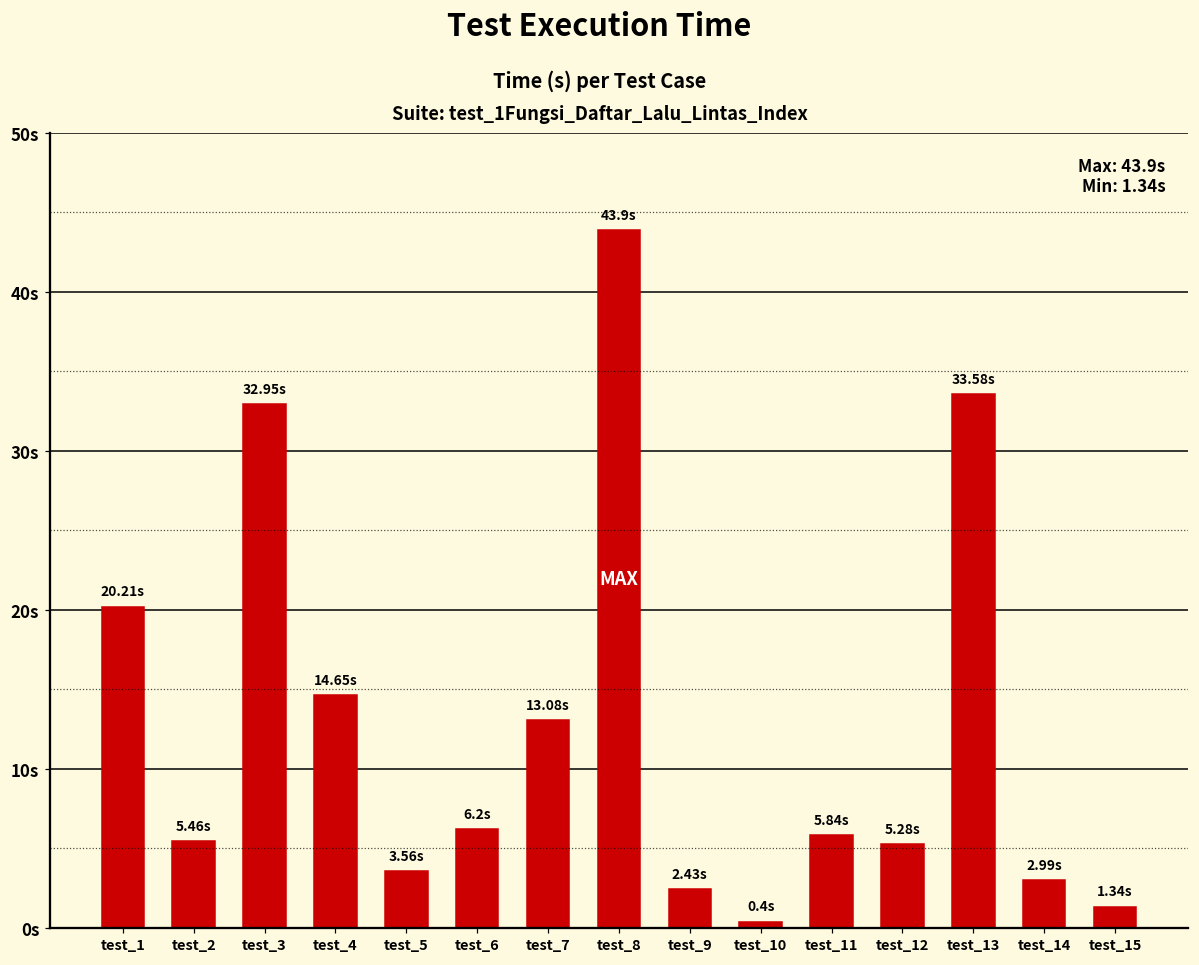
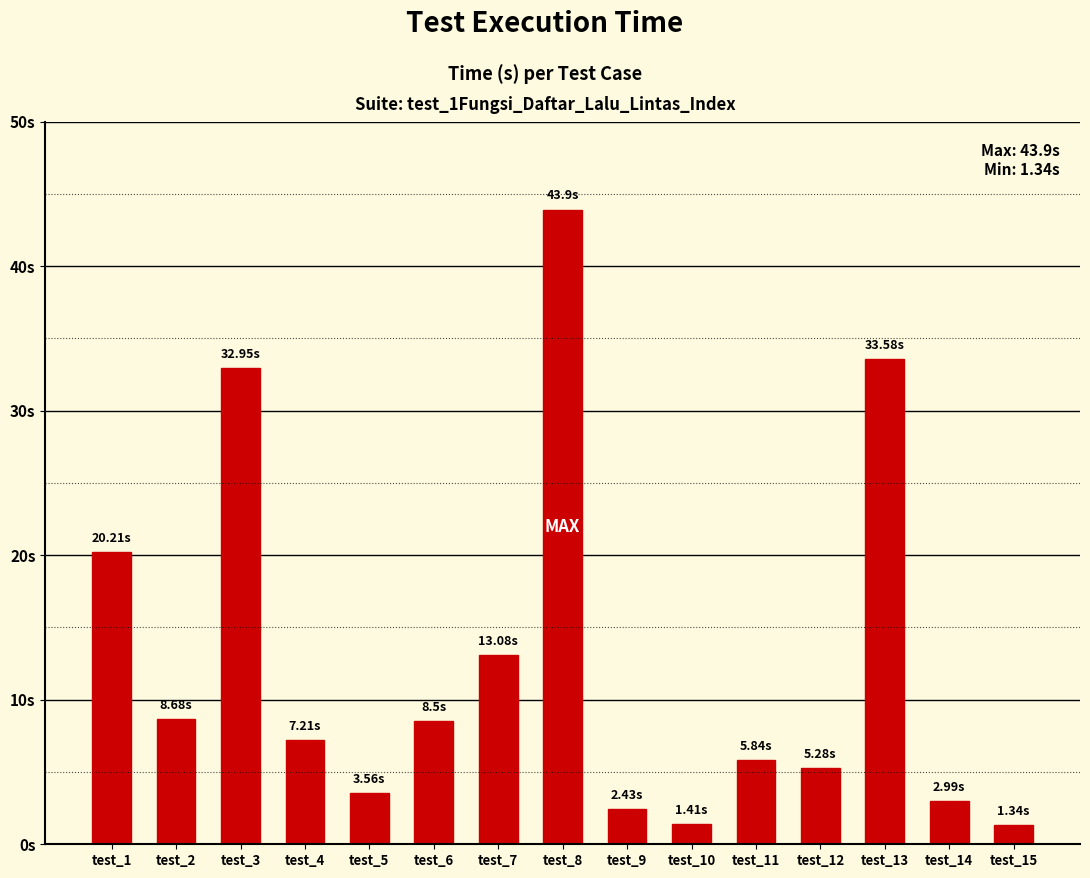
  {
    "test_1": "20.21s",
-   "test_2": "5.46s",
+   "test_2": "8.68s",
    "test_3": "32.95s",
-   "test_4": "14.65s",
+   "test_4": "7.21s",
    "test_5": "3.56s",
-   "test_6": "6.2s",
+   "test_6": "8.5s",
    "test_7": "13.08s",
    "test_8": "43.9s",
    "test_9": "2.43s",
-   "test_10": "0.4s",
+   "test_10": "1.41s",
    "test_11": "5.84s",
    "test_12": "5.28s",
    "test_13": "33.58s",
    "test_14": "2.99s",
    "test_15": "1.34s"
  }
